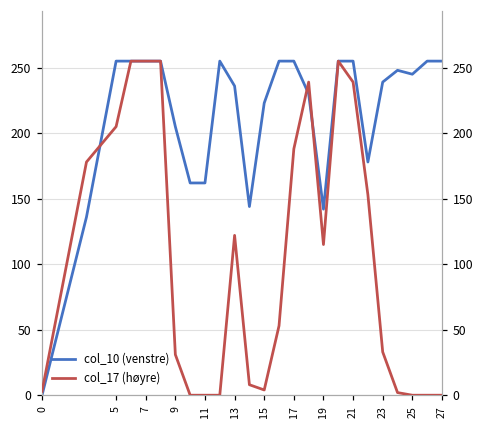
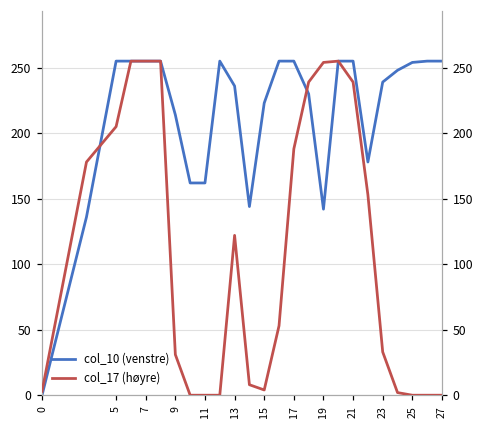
  {
    "col_10 (venstre)": {
      "0": 0,
      "5": 255,
      "7": 255,
-     "9": 205,
+     "9": 214,
      "11": 162,
      "13": 236,
      "15": 223,
      "17": 255,
      "19": 142,
      "21": 255,
      "23": 239,
-     "25": 245,
+     "25": 254,
      "27": 255
    },
    "col_17 (høyre)": {
      "0": 3,
      "5": 205,
      "7": 255,
      "9": 31,
      "11": 0,
      "13": 122,
      "15": 4,
      "17": 188,
-     "19": 115,
+     "19": 254,
      "21": 239,
      "23": 33,
      "25": 0,
      "27": 0
    }
  }
